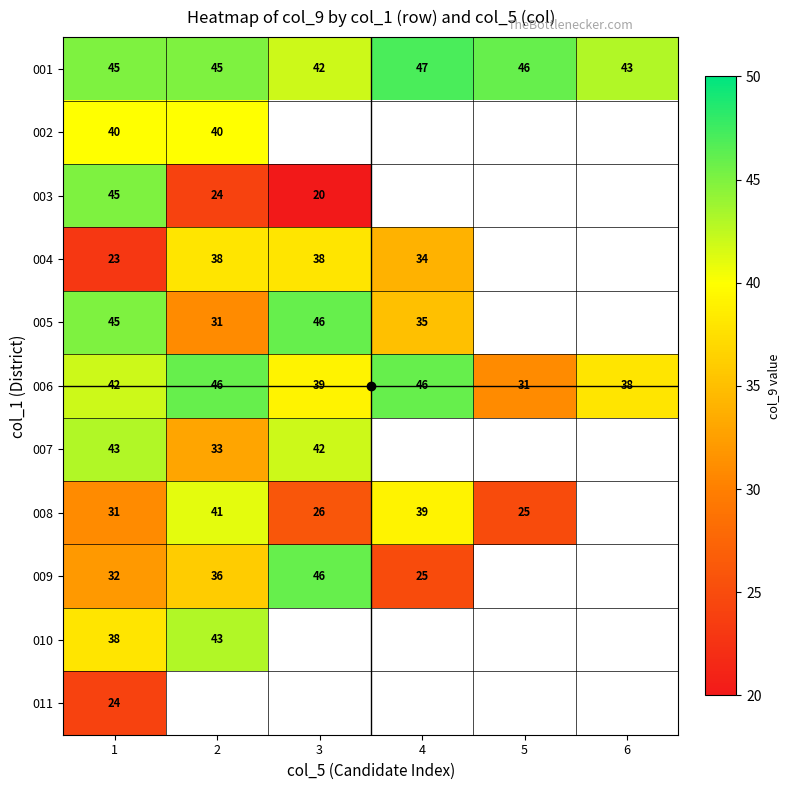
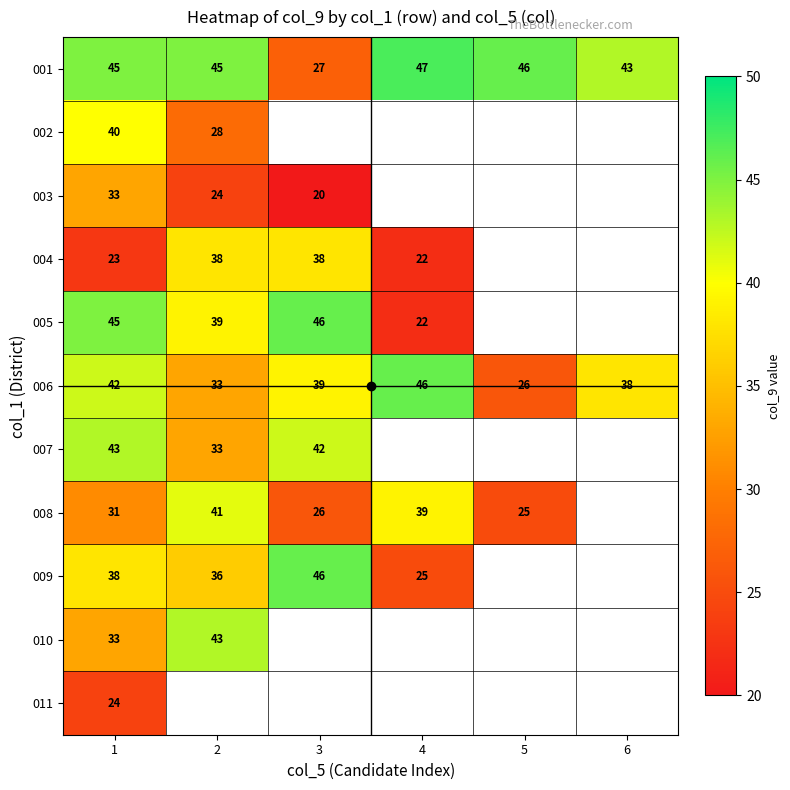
  {
    "001": {
      "1": 45,
      "2": 45,
-     "3": 42,
+     "3": 27,
      "4": 47,
      "5": 46,
      "6": 43
    },
    "002": {
      "1": 40,
-     "2": 40
+     "2": 28
    },
    "003": {
-     "1": 45,
+     "1": 33,
      "2": 24,
      "3": 20
    },
    "004": {
      "1": 23,
      "2": 38,
      "3": 38,
-     "4": 34
+     "4": 22
    },
    "005": {
      "1": 45,
-     "2": 31,
+     "2": 39,
      "3": 46,
-     "4": 35
+     "4": 22
    },
    "006": {
      "1": 42,
-     "2": 46,
+     "2": 33,
      "3": 39,
      "4": 46,
-     "5": 31,
+     "5": 26,
      "6": 38
    },
    "007": {
      "1": 43,
      "2": 33,
      "3": 42
    },
    "008": {
      "1": 31,
      "2": 41,
      "3": 26,
      "4": 39,
      "5": 25
    },
    "009": {
-     "1": 32,
+     "1": 38,
      "2": 36,
      "3": 46,
      "4": 25
    },
    "010": {
-     "1": 38,
+     "1": 33,
      "2": 43
    },
    "011": {
      "1": 24
    }
  }
